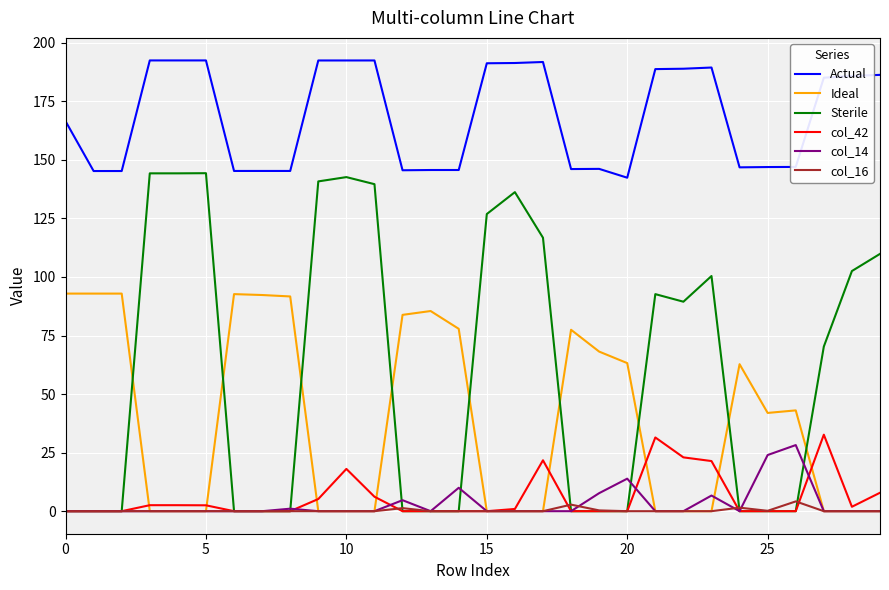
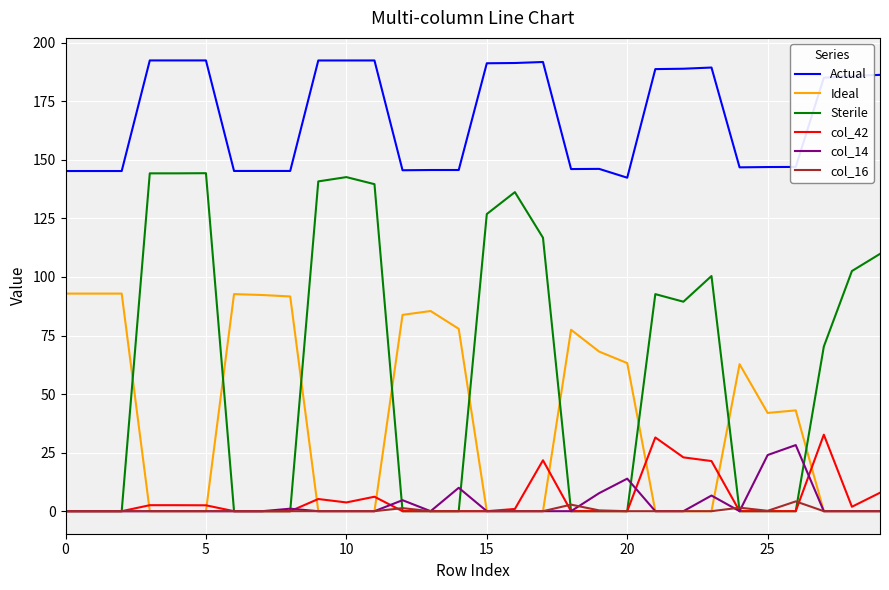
  {
    "Actual": {
-     "0": 167,
+     "0": 145,
      "5": 192,
      "10": 192,
      "15": 191,
      "20": 142,
      "25": 147
    },
    "Ideal": {
      "0": 93,
      "20": 63,
      "25": 42
    },
    "Sterile": {
      "5": 144,
      "10": 143,
      "15": 127
    },
    "col_42": {
      "5": 3,
-     "10": 18
+     "10": 4
    },
    "col_14": {
      "20": 14,
      "25": 24
    }
  }
